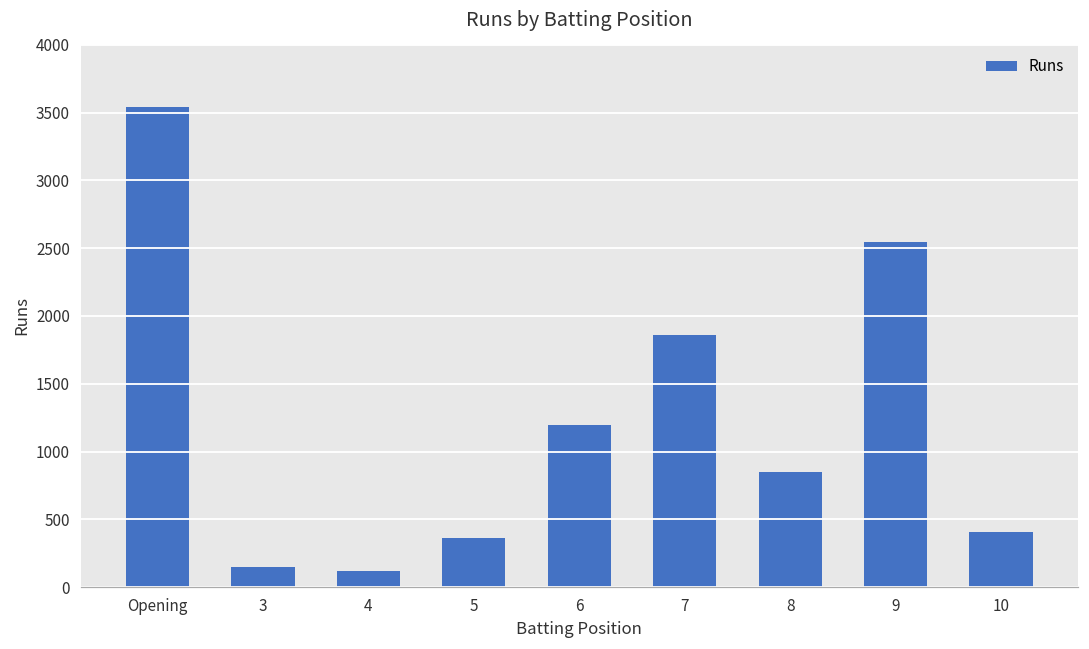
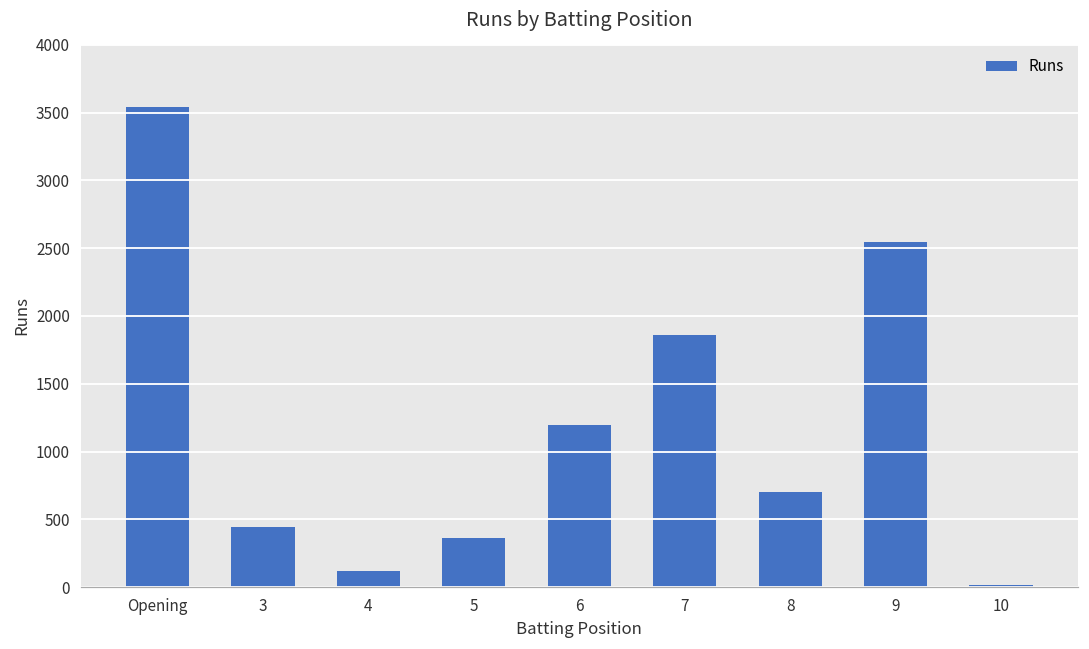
  {
    "Opening": 3540,
-   "3": 150,
+   "3": 440,
    "4": 120,
    "5": 360,
    "6": 1190,
    "7": 1860,
-   "8": 850,
+   "8": 700,
    "9": 2540,
-   "10": 400
+   "10": 20
  }
